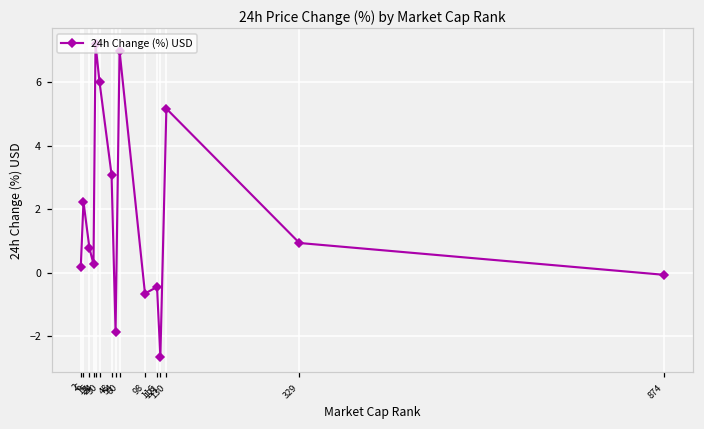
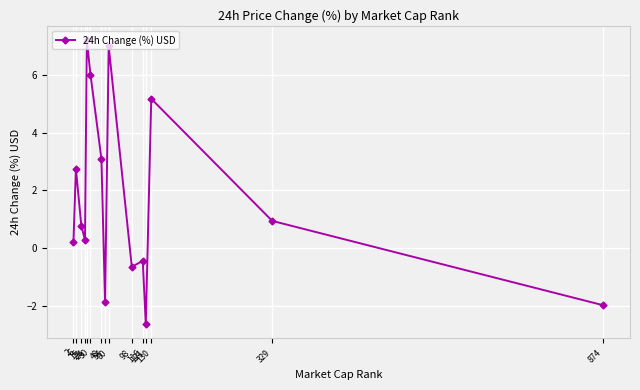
  {
    "2": 0.2,
-   "6": 2.2,
+   "6": 2.7,
    "15": 0.8,
    "21": 0.3,
    "30": 6.0,
    "48": 3.1,
    "54": -1.9,
    "98": -0.7,
    "116": -0.4,
    "121": -2.6,
    "130": 5.2,
    "329": 0.9,
-   "874": -0.1
+   "874": -2.0
  }
